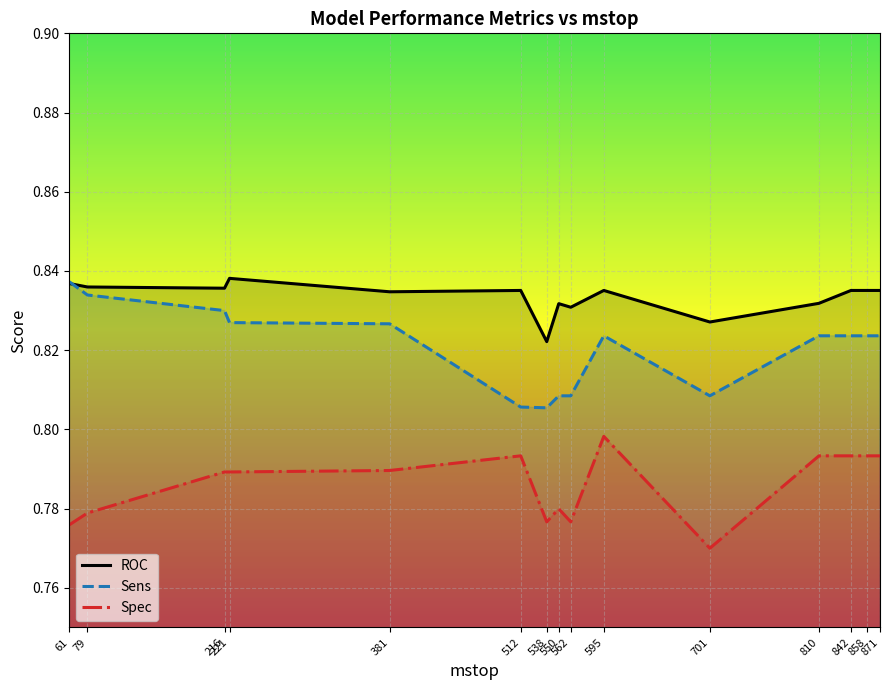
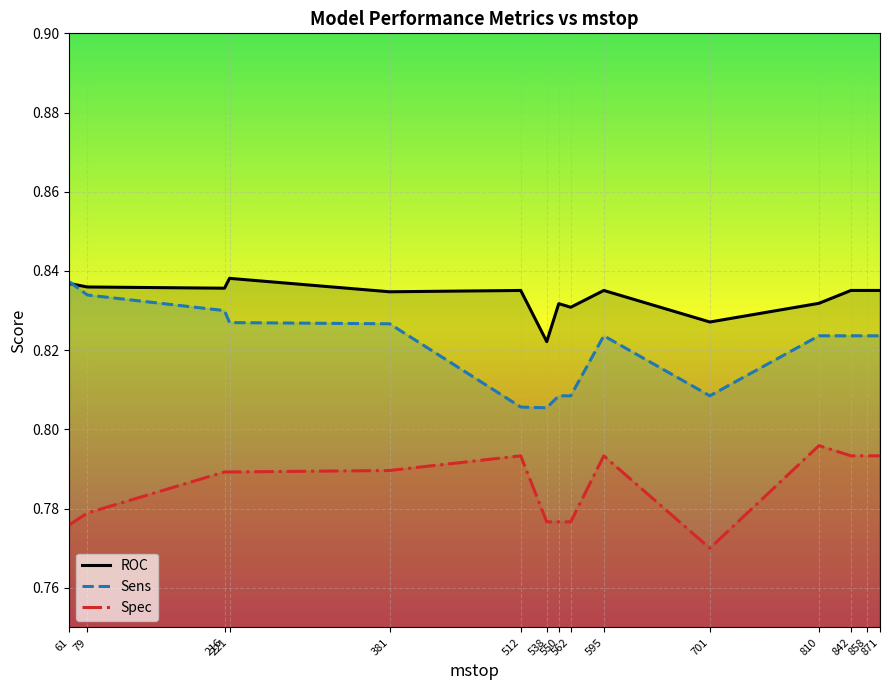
  {
    "ROC": {
      "79": 0.836,
      "216": 0.836,
      "221": 0.838,
      "381": 0.835,
      "512": 0.835,
      "538": 0.822,
      "550": 0.832,
      "562": 0.831,
      "595": 0.835,
      "701": 0.827,
      "810": 0.832,
      "842": 0.835,
      "858": 0.835,
      "871": 0.835
    },
    "Sens": {
      "79": 0.834,
      "216": 0.830,
      "221": 0.827,
      "381": 0.827,
      "512": 0.806,
      "538": 0.805,
      "550": 0.808,
      "562": 0.808,
      "595": 0.824,
      "701": 0.808,
      "810": 0.824,
      "842": 0.824,
      "858": 0.824,
      "871": 0.824
    },
    "Spec": {
      "61": 0.776,
      "79": 0.779,
      "216": 0.789,
      "221": 0.789,
      "381": 0.790,
      "512": 0.793,
      "538": 0.777,
-     "550": 0.780,
+     "550": 0.777,
      "562": 0.777,
-     "595": 0.798,
+     "595": 0.793,
      "701": 0.770,
-     "810": 0.793,
+     "810": 0.796,
      "842": 0.793,
      "858": 0.793,
      "871": 0.793
    }
  }
